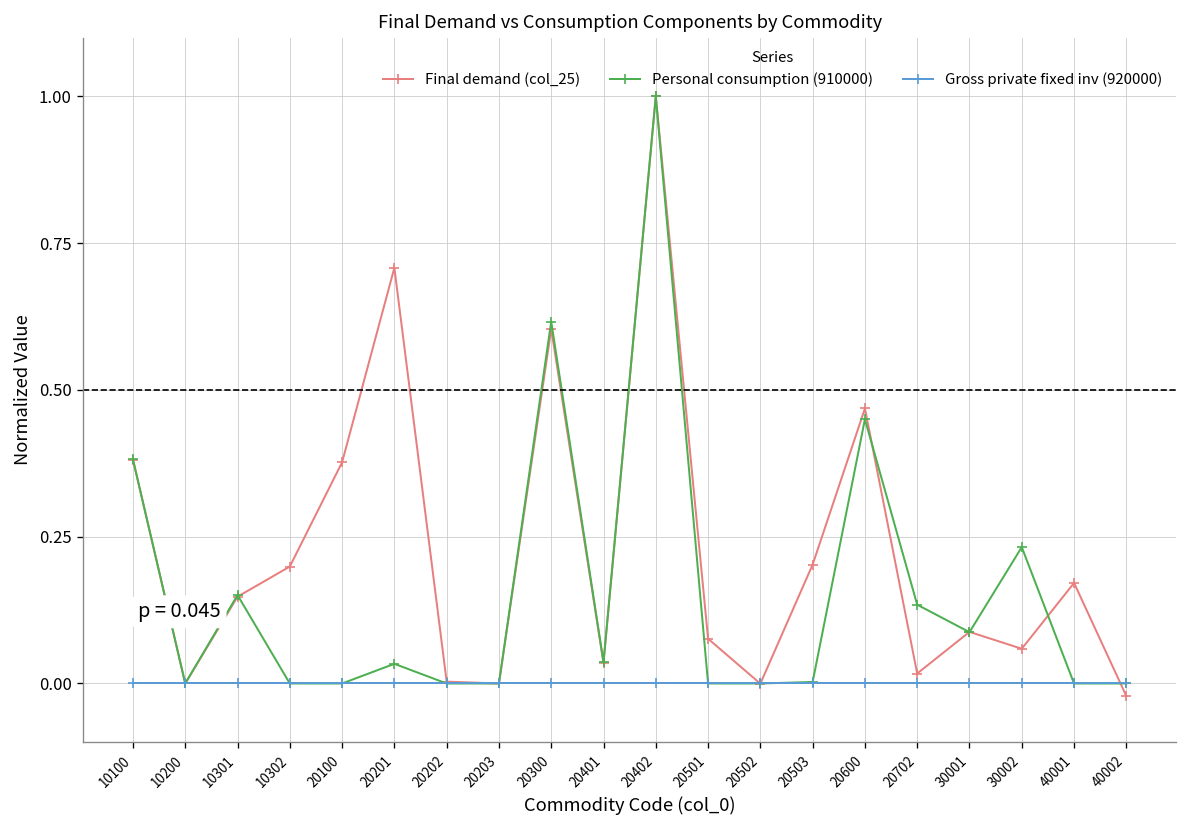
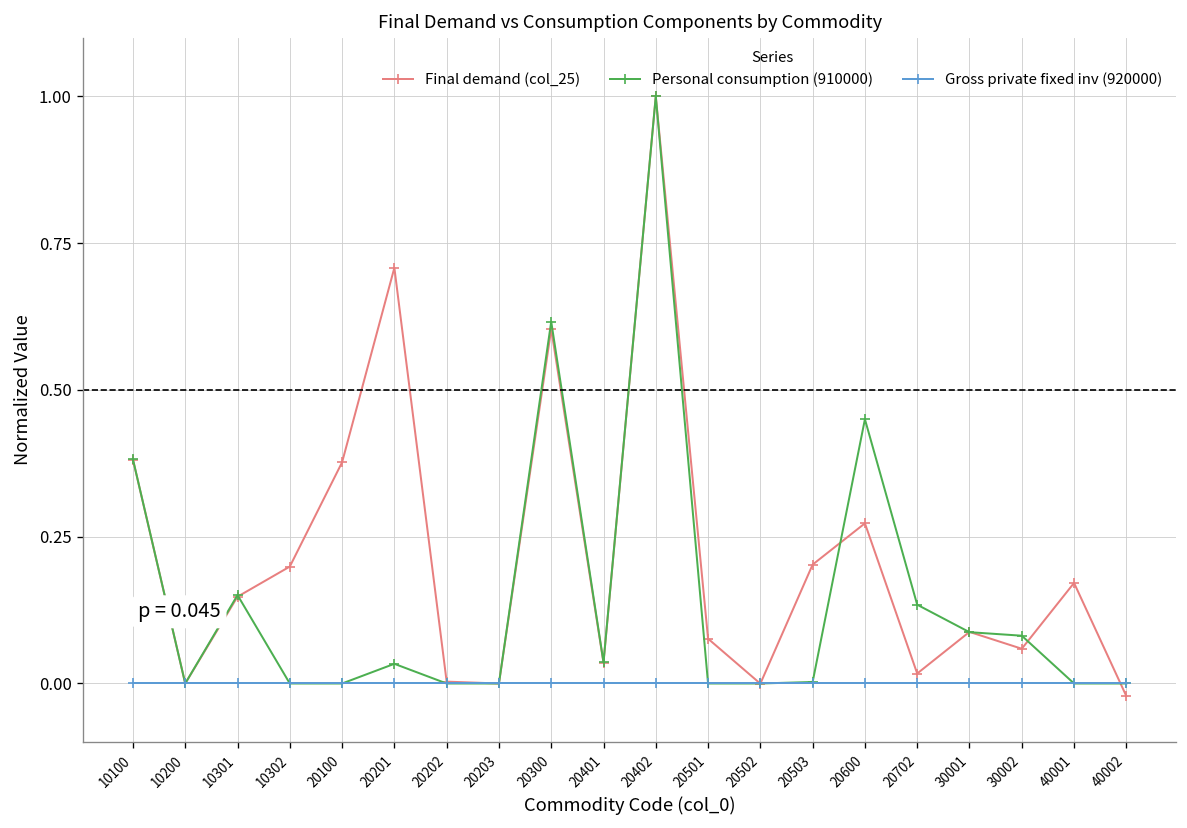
  {
    "Final demand (col_25)": {
      "10302": 0.20,
      "20100": 0.38,
      "20201": 0.71,
      "20300": 0.60,
      "20501": 0.08,
      "20503": 0.20,
-     "20600": 0.47,
+     "20600": 0.27,
      "20702": 0.02,
      "30002": 0.06,
      "40001": 0.17,
      "40002": -0.02
    },
    "Personal consumption (910000)": {
      "20201": 0.03,
      "20300": 0.62,
      "20600": 0.45,
      "20702": 0.13,
-     "30002": 0.23
+     "30002": 0.08
    },
    "Gross private fixed inv (920000)": {
      "10100": 0.00,
      "10301": 0.00,
      "20201": 0.00,
      "20300": 0.00,
      "20401": 0.00,
      "20402": 0.00,
      "20600": 0.00,
      "20702": 0.00,
      "30001": 0.00,
      "30002": 0.00
    }
  }
